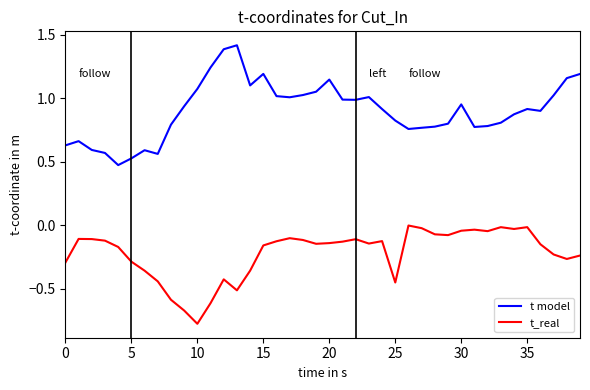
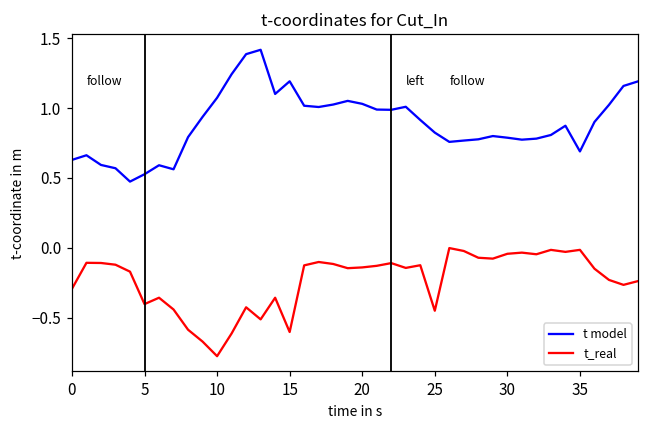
  {
    "t model": {
      "0": 0.63,
      "5": 0.53,
      "10": 1.07,
      "15": 1.19,
-     "20": 1.15,
+     "20": 1.03,
      "25": 0.82,
-     "30": 0.95,
-     "35": 0.91
+     "30": 0.79,
+     "35": 0.69
    },
    "t_real": {
      "0": -0.29,
-     "5": -0.29,
+     "5": -0.40,
      "10": -0.78,
-     "15": -0.16,
+     "15": -0.60,
      "20": -0.14,
      "25": -0.45,
      "30": -0.04,
      "35": -0.01
    }
  }
